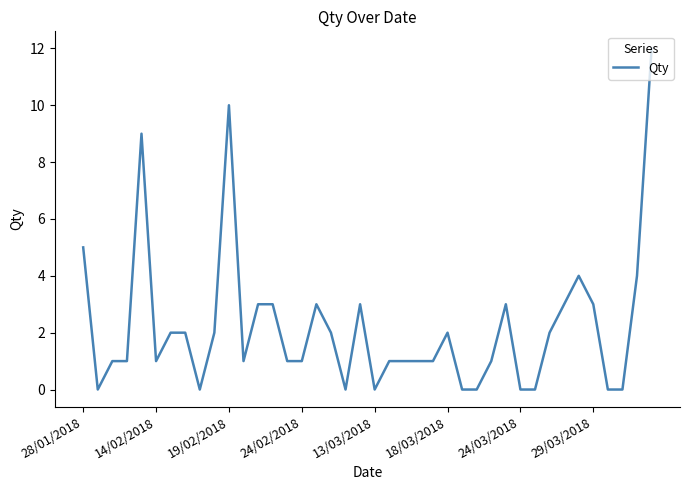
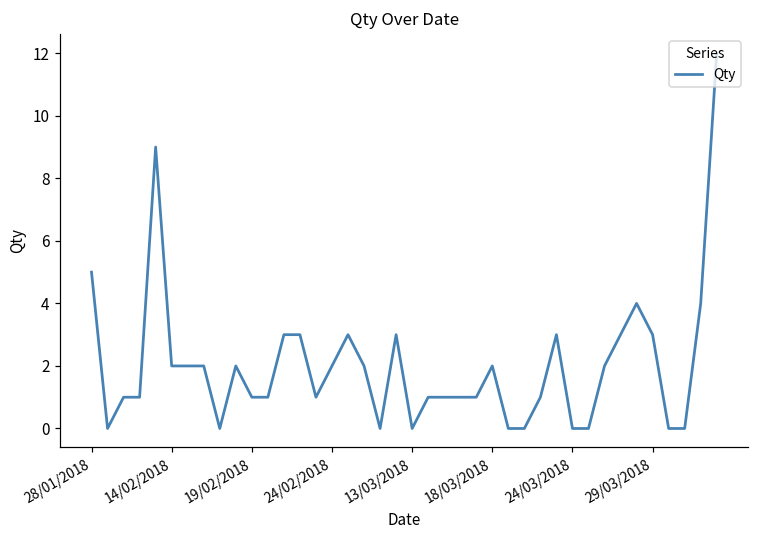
  {
    "28/01/2018": 5,
-   "14/02/2018": 1,
-   "19/02/2018": 10,
-   "24/02/2018": 1,
+   "14/02/2018": 2,
+   "19/02/2018": 1,
+   "24/02/2018": 2,
    "13/03/2018": 0,
    "18/03/2018": 2,
    "24/03/2018": 0,
    "29/03/2018": 3
  }
